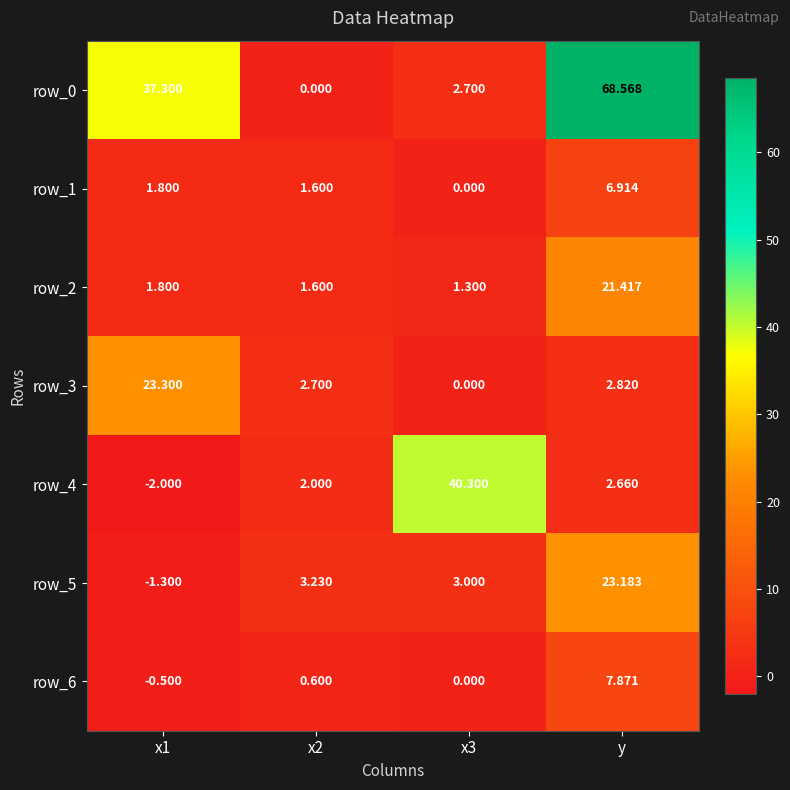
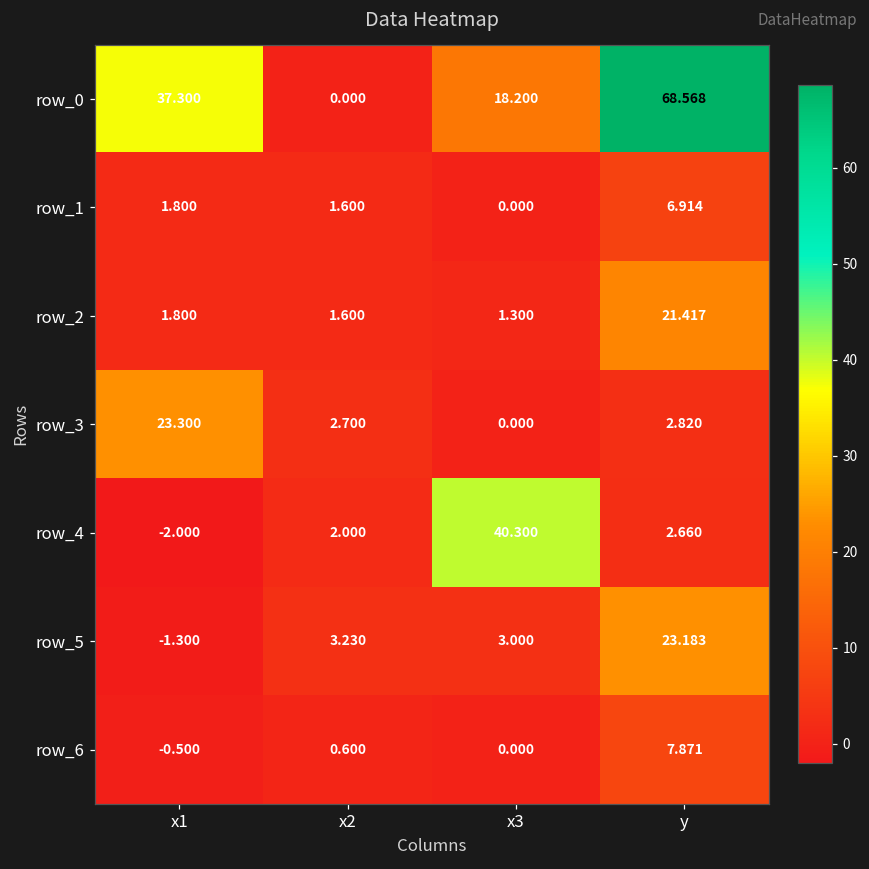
  {
    "row_0": {
      "x1": 37.300,
      "x2": 0.000,
-     "x3": 2.700,
+     "x3": 18.200,
      "y": 68.568
    },
    "row_1": {
      "x1": 1.800,
      "x2": 1.600,
      "x3": 0.000,
      "y": 6.914
    },
    "row_2": {
      "x1": 1.800,
      "x2": 1.600,
      "x3": 1.300,
      "y": 21.417
    },
    "row_3": {
      "x1": 23.300,
      "x2": 2.700,
      "x3": 0.000,
      "y": 2.820
    },
    "row_4": {
      "x1": -2.000,
      "x2": 2.000,
      "x3": 40.300,
      "y": 2.660
    },
    "row_5": {
      "x1": -1.300,
      "x2": 3.230,
      "x3": 3.000,
      "y": 23.183
    },
    "row_6": {
      "x1": -0.500,
      "x2": 0.600,
      "x3": 0.000,
      "y": 7.871
    }
  }
